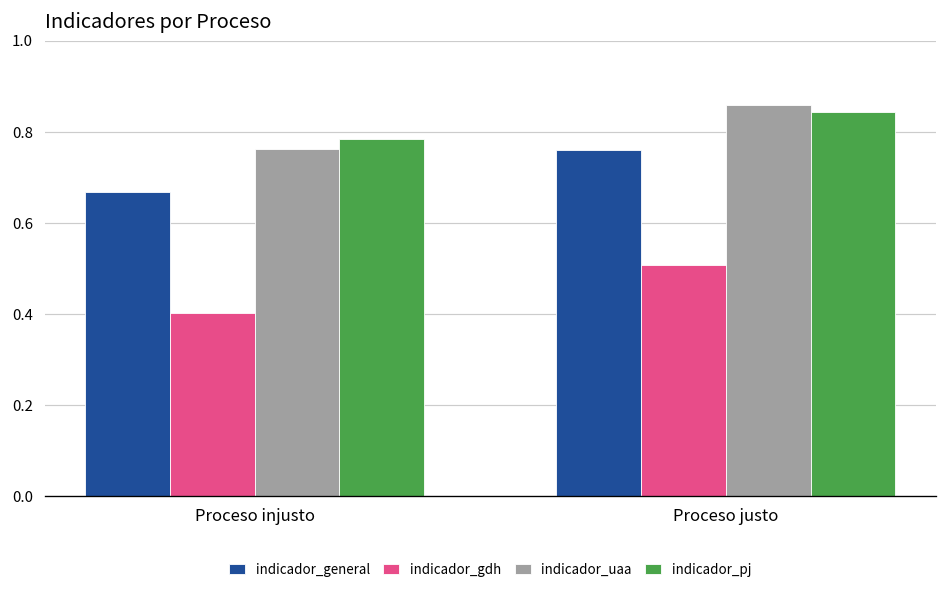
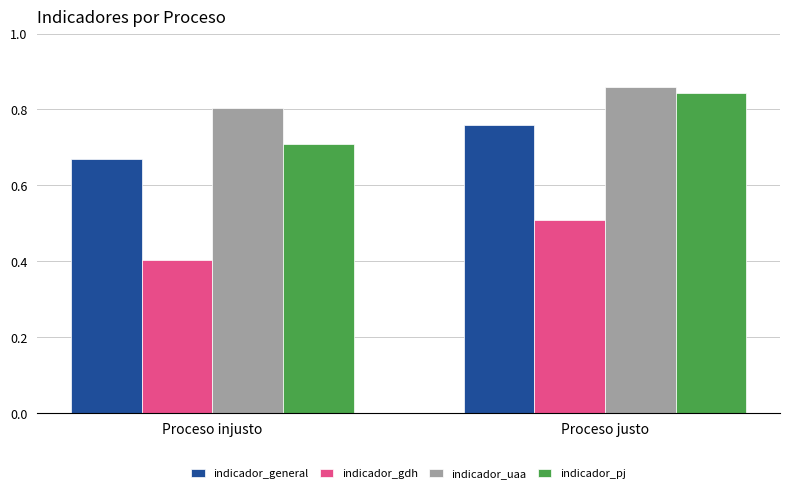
  {
    "indicador_general": {
      "Proceso injusto": 0.67,
      "Proceso justo": 0.76
    },
    "indicador_gdh": {
      "Proceso injusto": 0.40,
      "Proceso justo": 0.51
    },
    "indicador_uaa": {
-     "Proceso injusto": 0.76,
+     "Proceso injusto": 0.80,
      "Proceso justo": 0.86
    },
    "indicador_pj": {
-     "Proceso injusto": 0.78,
+     "Proceso injusto": 0.71,
      "Proceso justo": 0.84
    }
  }
